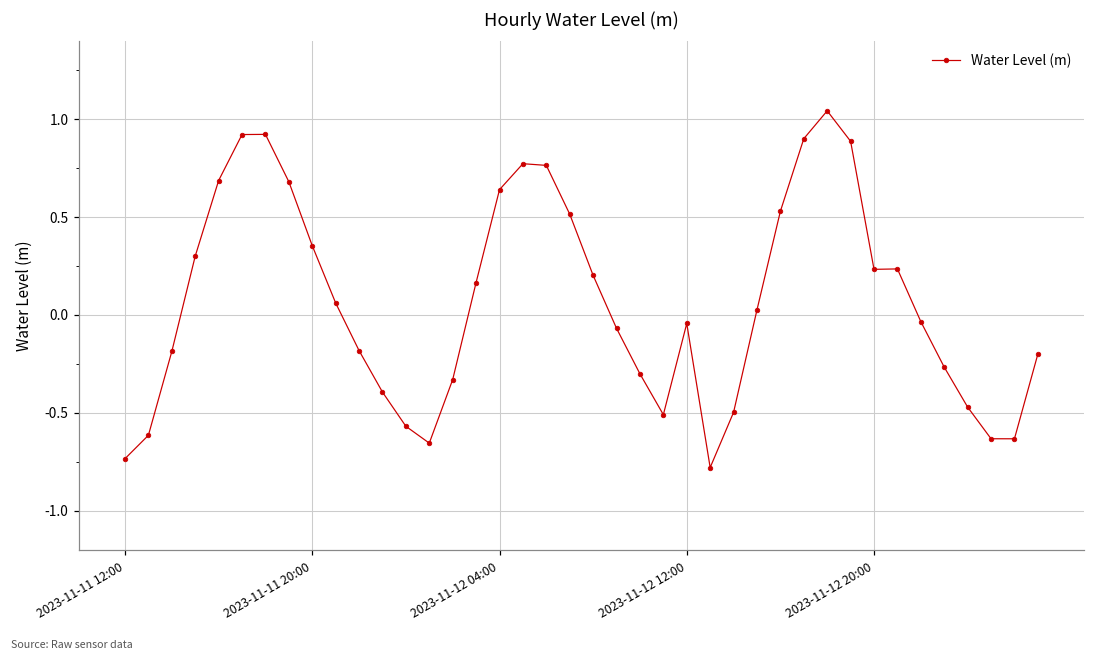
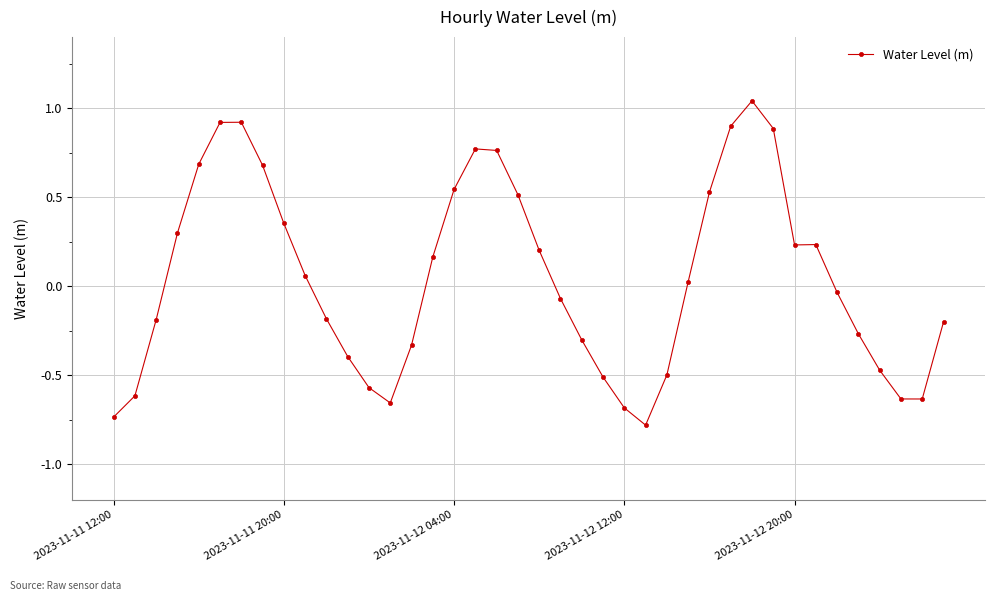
  {
    "2023-11-11 12:00": -0.73,
    "2023-11-11 20:00": 0.35,
-   "2023-11-12 04:00": 0.64,
-   "2023-11-12 12:00": -0.04,
+   "2023-11-12 04:00": 0.54,
+   "2023-11-12 12:00": -0.68,
    "2023-11-12 20:00": 0.23
  }
